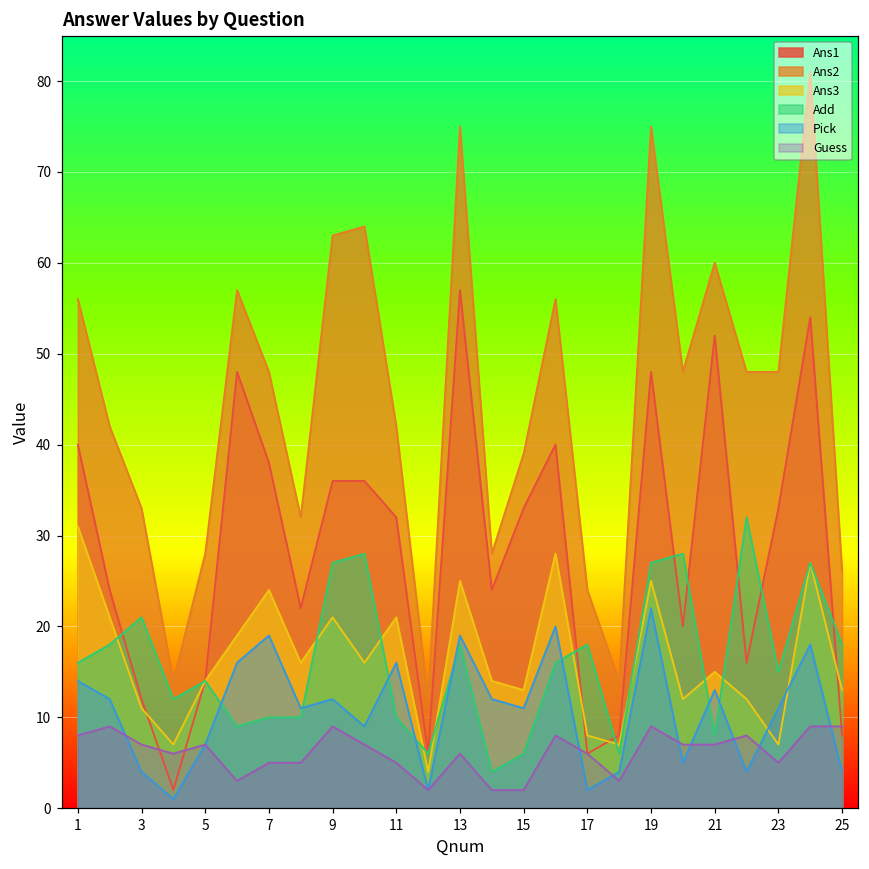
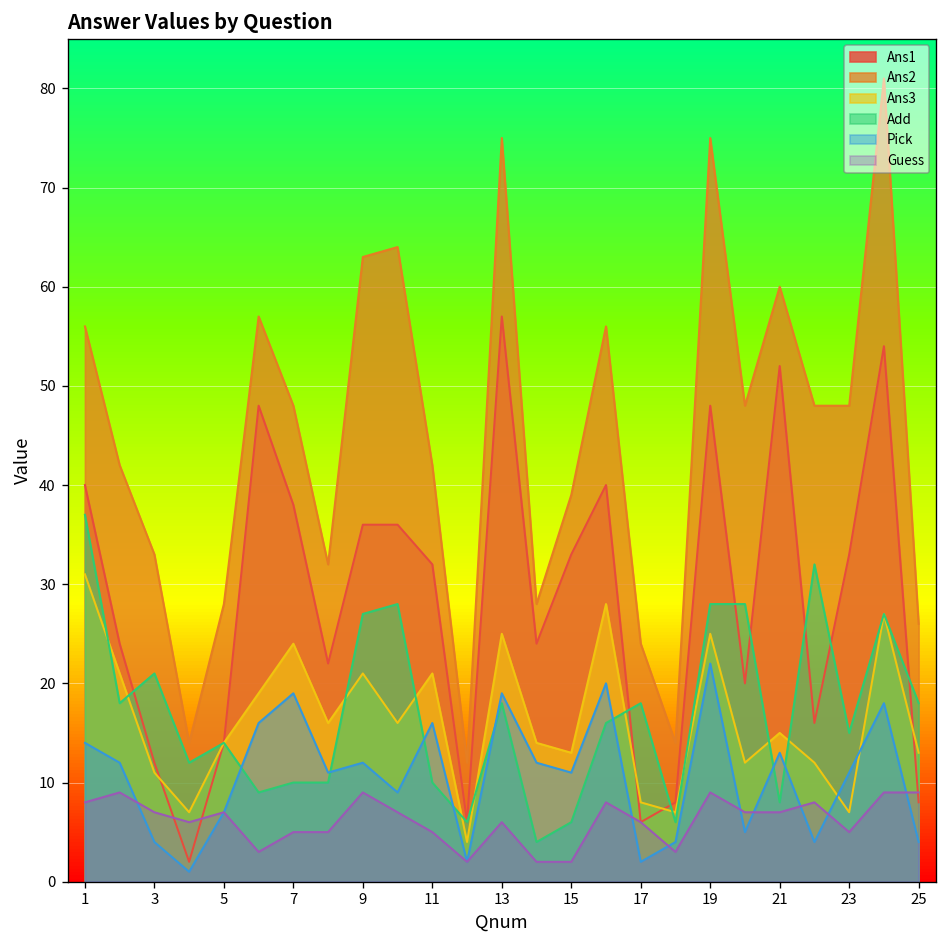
  {
    "Ans3": {
      "1": 31,
      "3": 11,
      "7": 24,
      "9": 21,
      "11": 21,
      "13": 25,
      "15": 13,
      "17": 8,
      "19": 25,
      "21": 15,
      "23": 7,
      "25": 13
    },
    "Add": {
-     "1": 16,
+     "1": 37,
      "3": 21,
      "7": 10,
      "9": 27,
      "11": 10,
      "13": 18,
      "15": 6,
      "17": 18,
-     "19": 27,
+     "19": 28,
      "21": 8,
      "23": 15,
      "25": 18
    },
    "Pick": {
      "1": 14,
      "3": 4,
      "7": 19,
      "9": 12,
      "11": 16,
      "13": 19,
      "15": 11,
      "17": 2,
      "19": 22,
      "21": 13,
      "23": 11,
      "25": 4
    },
    "Guess": {
      "1": 8,
      "3": 7,
      "7": 5,
      "9": 9,
      "11": 5,
      "13": 6,
      "15": 2,
      "19": 9,
      "21": 7,
      "23": 5,
      "25": 9
    }
  }
